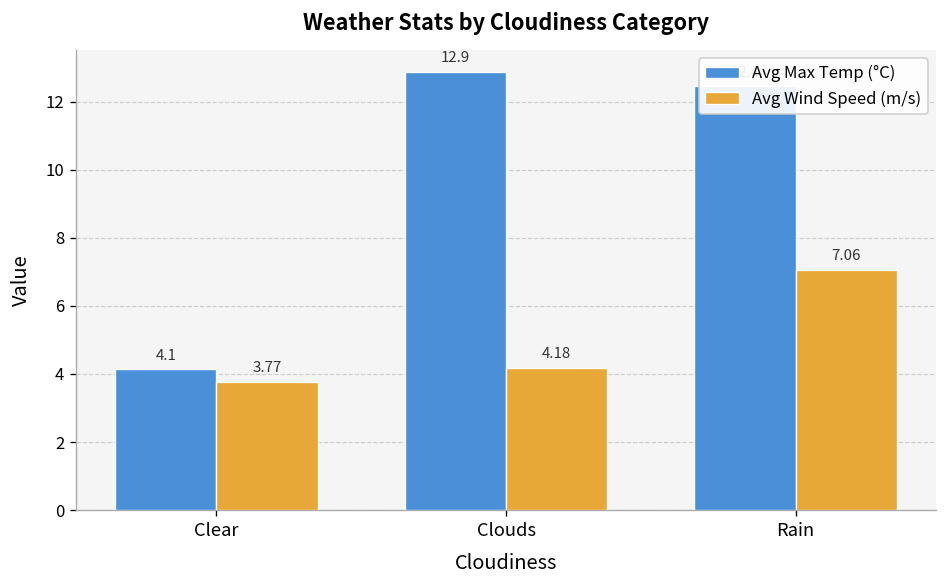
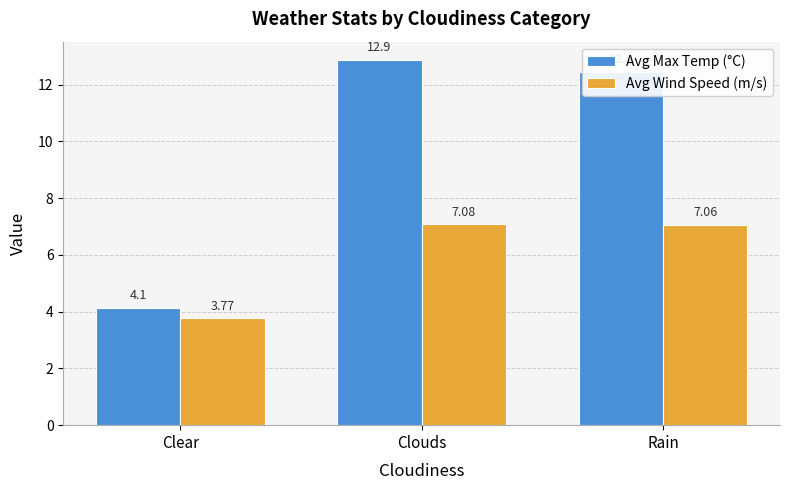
  {
    "Avg Max Temp (°C)": {
      "Clear": 4.1,
      "Clouds": 12.9
    },
    "Avg Wind Speed (m/s)": {
      "Clear": 3.77,
-     "Clouds": 4.18,
+     "Clouds": 7.08,
      "Rain": 7.06
    }
  }
